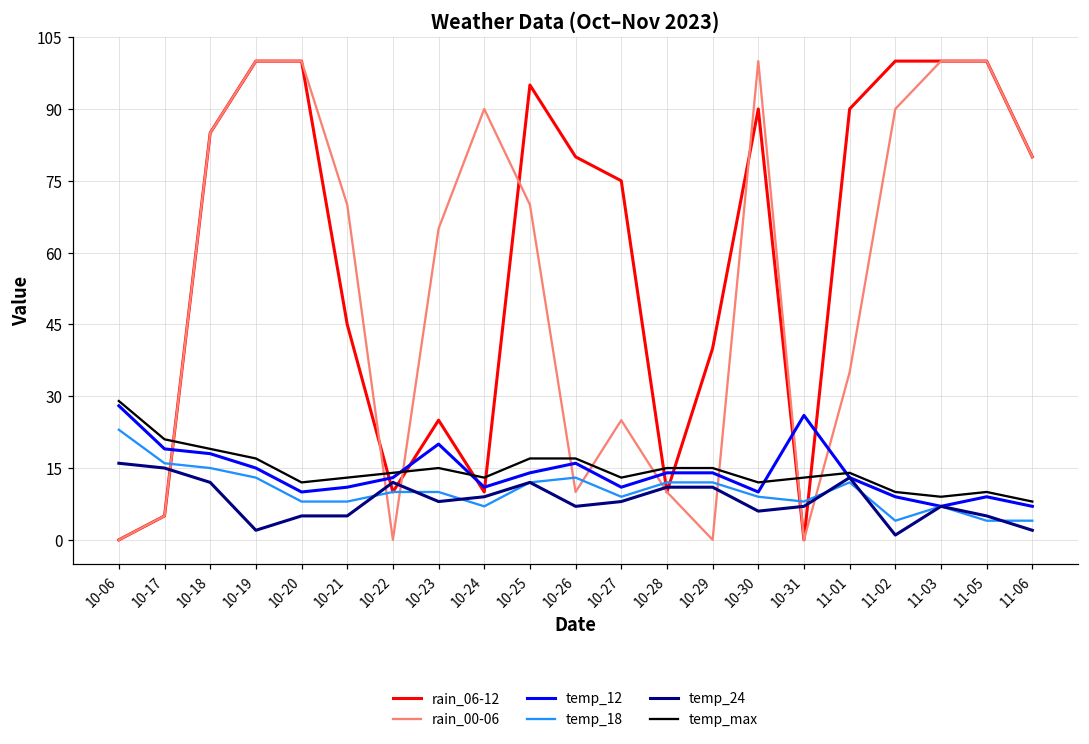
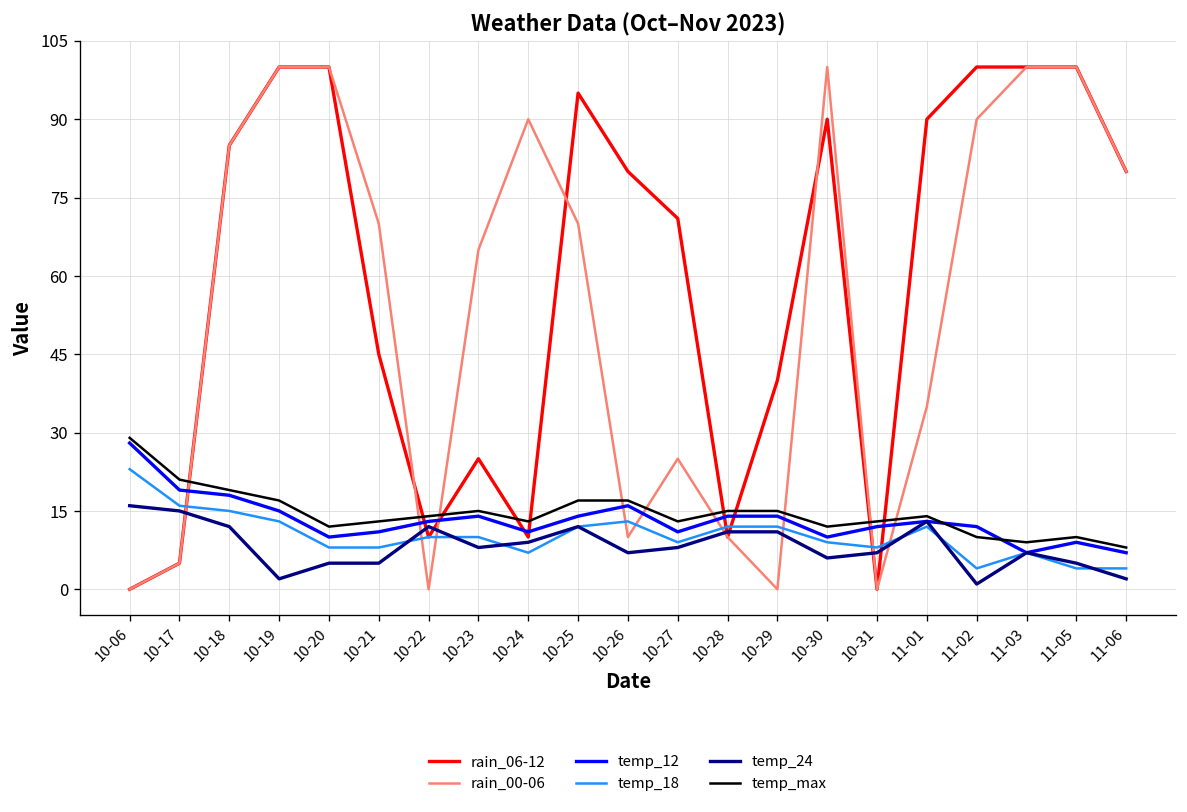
  {
    "rain_06-12": {
      "10-21": 45,
      "10-23": 25,
      "10-24": 10,
      "10-25": 95,
      "10-26": 80,
-     "10-27": 75,
+     "10-27": 71,
      "10-29": 40,
      "10-30": 90,
      "11-01": 90,
      "11-02": 100
    },
    "rain_00-06": {
      "10-21": 70,
      "10-22": 0,
      "10-23": 65,
      "10-24": 90,
      "10-25": 70,
      "10-26": 10,
      "10-27": 25,
      "10-29": 0,
      "10-30": 100,
      "11-01": 35,
      "11-02": 90
    },
    "temp_12": {
      "10-06": 28,
      "10-17": 19,
      "10-18": 18,
      "10-19": 15,
      "10-20": 10,
      "10-21": 11,
      "10-22": 13,
-     "10-23": 20,
+     "10-23": 14,
      "10-24": 11,
      "10-25": 14,
      "10-26": 16,
      "10-27": 11,
      "10-28": 14,
      "10-29": 14,
      "10-30": 10,
-     "10-31": 26,
-     "11-02": 9,
+     "10-31": 12,
+     "11-02": 12,
      "11-05": 9,
      "11-06": 7
    },
    "temp_18": {
      "10-06": 23,
      "10-17": 16,
      "10-18": 15,
      "10-19": 13,
      "10-20": 8,
      "10-21": 8,
      "10-23": 10,
      "10-24": 7,
      "10-26": 13,
      "10-27": 9,
      "10-28": 12,
      "10-29": 12,
      "10-30": 9,
      "10-31": 8,
      "11-01": 12,
      "11-02": 4,
      "11-05": 4,
      "11-06": 4
    },
    "temp_24": {
      "10-06": 16,
      "10-17": 15,
      "10-18": 12,
      "10-19": 2,
      "10-20": 5,
      "10-21": 5,
      "10-22": 12,
      "10-23": 8,
      "10-24": 9,
      "10-26": 7,
      "10-27": 8,
      "10-28": 11,
      "10-29": 11,
      "10-30": 6,
      "10-31": 7,
      "11-02": 1,
      "11-05": 5,
      "11-06": 2
    },
    "temp_max": {
      "10-06": 29,
      "10-17": 21,
      "10-18": 19,
      "10-19": 17,
      "10-20": 12,
      "10-21": 13,
      "10-22": 14,
      "10-23": 15,
      "10-24": 13,
      "10-25": 17,
      "10-26": 17,
      "10-27": 13,
      "10-28": 15,
      "10-29": 15,
      "10-30": 12,
      "10-31": 13,
      "11-01": 14,
      "11-02": 10,
      "11-03": 9,
      "11-05": 10,
      "11-06": 8
    }
  }
